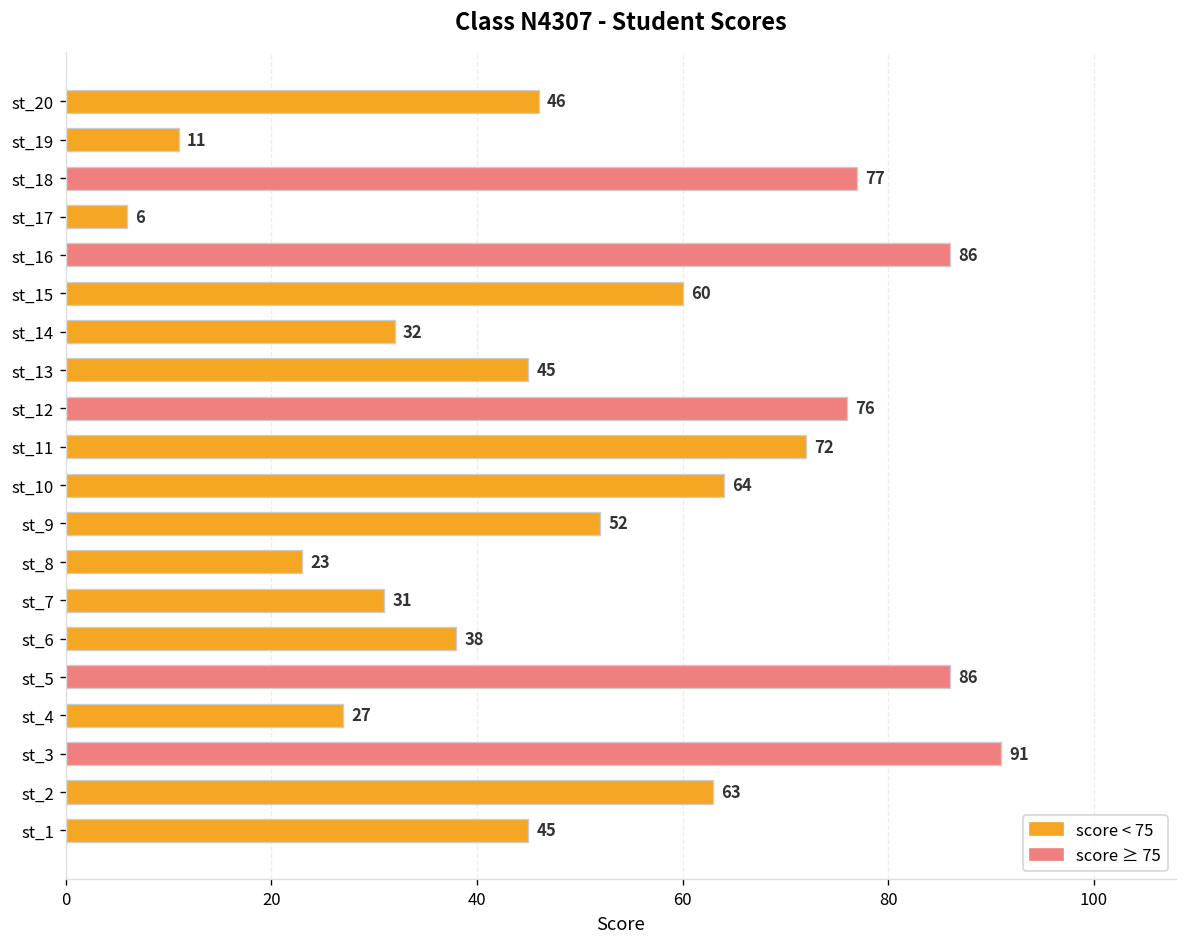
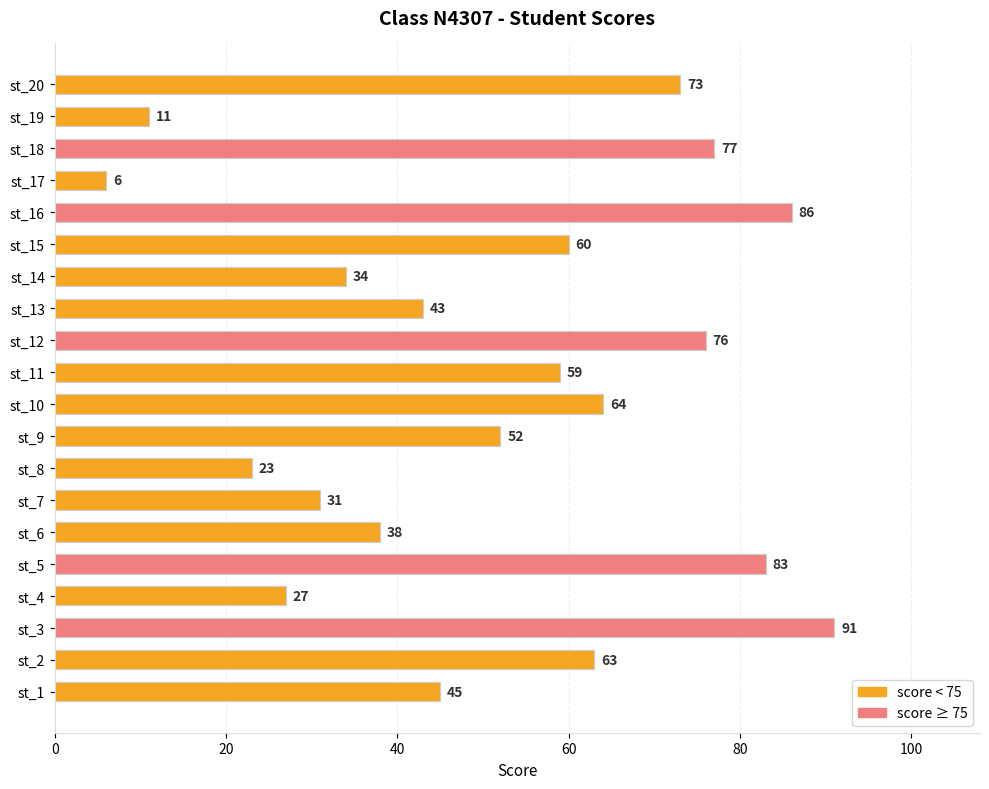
  {
-   "st_20": 46,
+   "st_20": 73,
    "st_19": 11,
    "st_18": 77,
    "st_17": 6,
    "st_16": 86,
    "st_15": 60,
-   "st_14": 32,
-   "st_13": 45,
+   "st_14": 34,
+   "st_13": 43,
    "st_12": 76,
-   "st_11": 72,
+   "st_11": 59,
    "st_10": 64,
    "st_9": 52,
    "st_8": 23,
    "st_7": 31,
    "st_6": 38,
-   "st_5": 86,
+   "st_5": 83,
    "st_4": 27,
    "st_3": 91,
    "st_2": 63,
    "st_1": 45
  }
